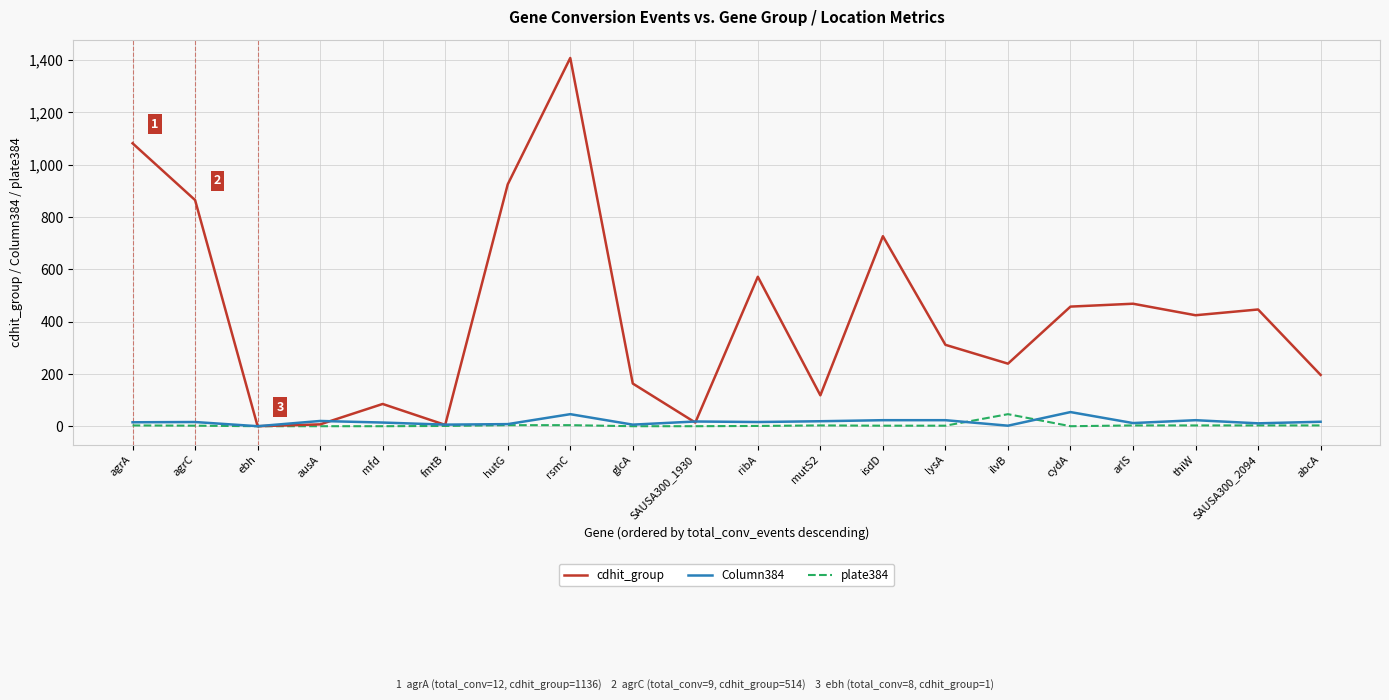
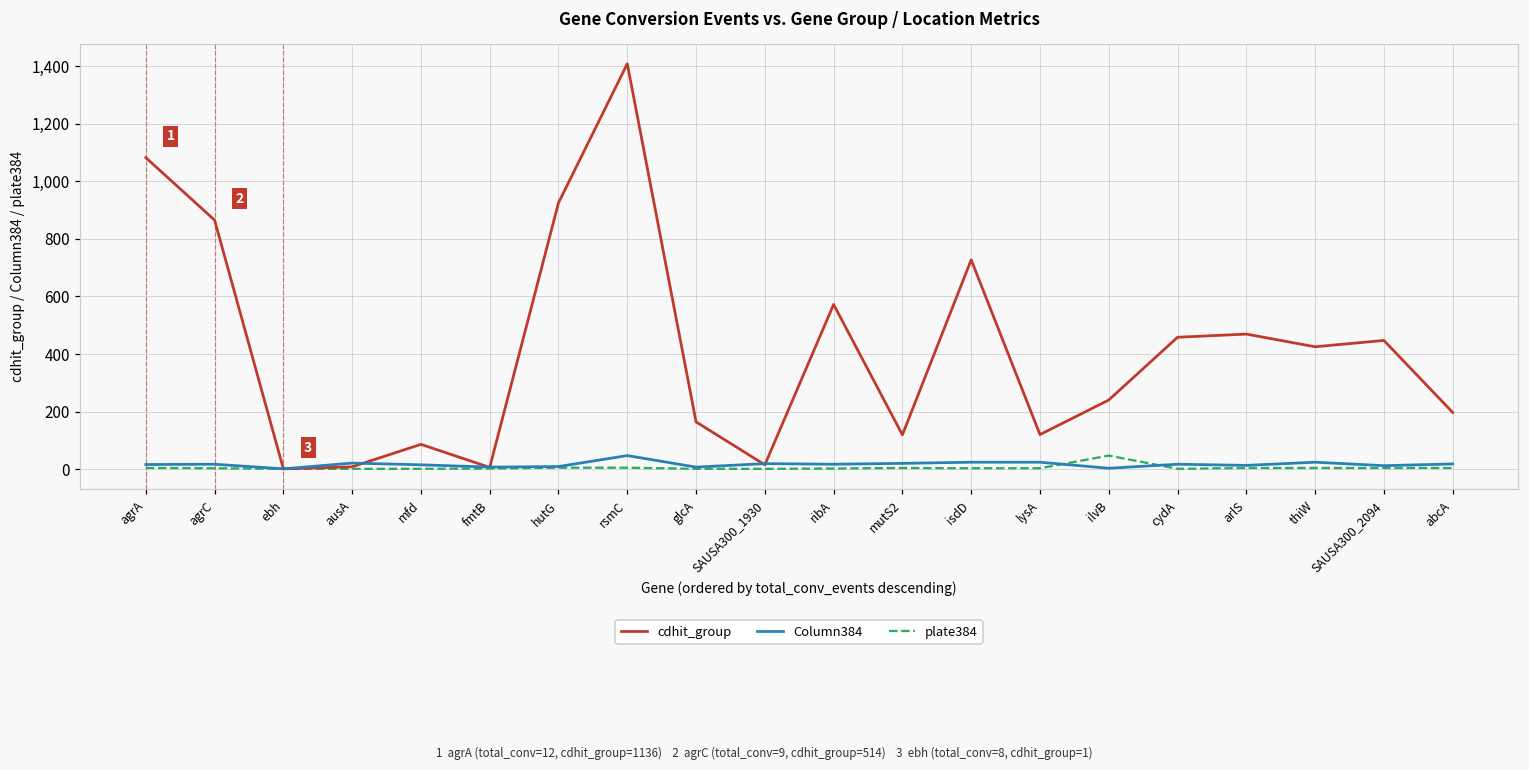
  {
    "cdhit_group": {
      "mfd": "90",
      "hutG": "930",
      "rsmC": "1,410",
      "glcA": "160",
      "ribA": "570",
      "mutS2": "120",
      "isdD": "730",
-     "lysA": "310",
+     "lysA": "120",
      "ilvB": "240",
      "cydA": "460",
      "arlS": "470",
      "thiW": "430",
      "SAUSA300_2094": "450",
      "abcA": "200"
    },
    "Column384": {
      "agrA": "20",
      "agrC": "20",
      "ausA": "20",
      "mfd": "20",
      "rsmC": "50",
      "ribA": "20",
      "mutS2": "20",
      "isdD": "20",
      "lysA": "20",
      "ilvB": "0",
-     "cydA": "60",
+     "cydA": "20",
      "thiW": "20",
      "abcA": "20"
    },
    "plate384": {
      "agrA": "0",
      "agrC": "0",
      "mfd": "0",
      "rsmC": "10",
      "SAUSA300_1930": "0",
      "ribA": "0",
      "mutS2": "0",
      "isdD": "0",
      "lysA": "0",
      "ilvB": "50",
      "cydA": "0",
      "thiW": "0",
      "abcA": "0"
    }
  }
